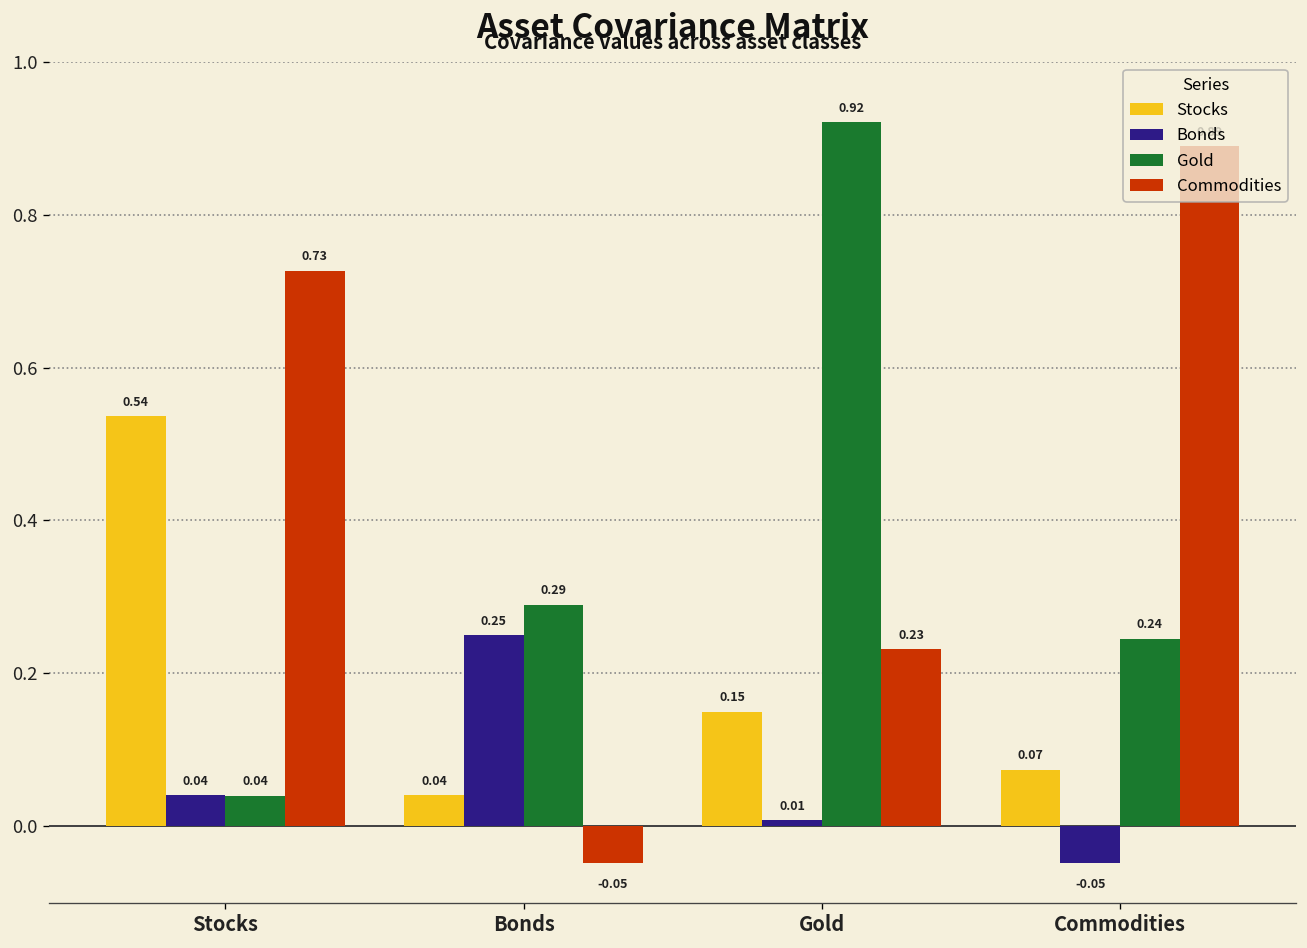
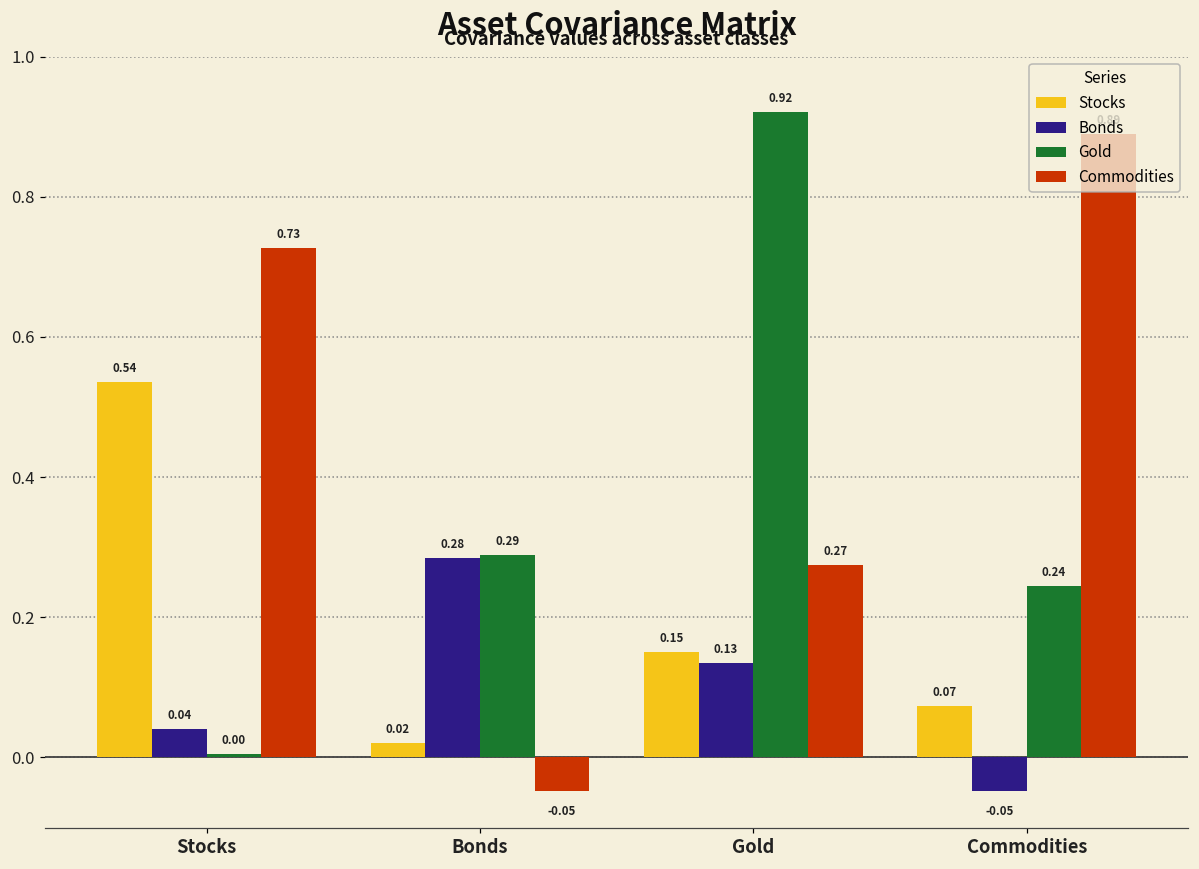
  {
    "Stocks": {
      "Stocks": 0.54,
-     "Bonds": 0.04,
+     "Bonds": 0.02,
      "Gold": 0.15,
      "Commodities": 0.07
    },
    "Bonds": {
      "Stocks": 0.04,
-     "Bonds": 0.25,
-     "Gold": 0.01,
+     "Bonds": 0.28,
+     "Gold": 0.13,
      "Commodities": -0.05
    },
    "Gold": {
-     "Stocks": 0.04,
+     "Stocks": 0.00,
      "Bonds": 0.29,
      "Gold": 0.92,
      "Commodities": 0.24
    },
    "Commodities": {
      "Stocks": 0.73,
      "Bonds": -0.05,
-     "Gold": 0.23
+     "Gold": 0.27
    }
  }
